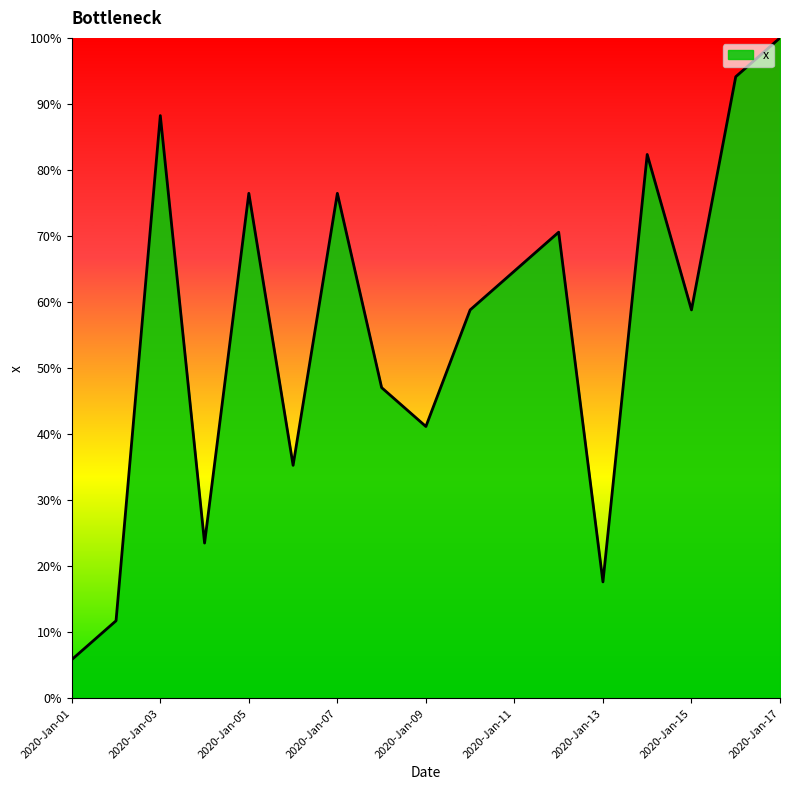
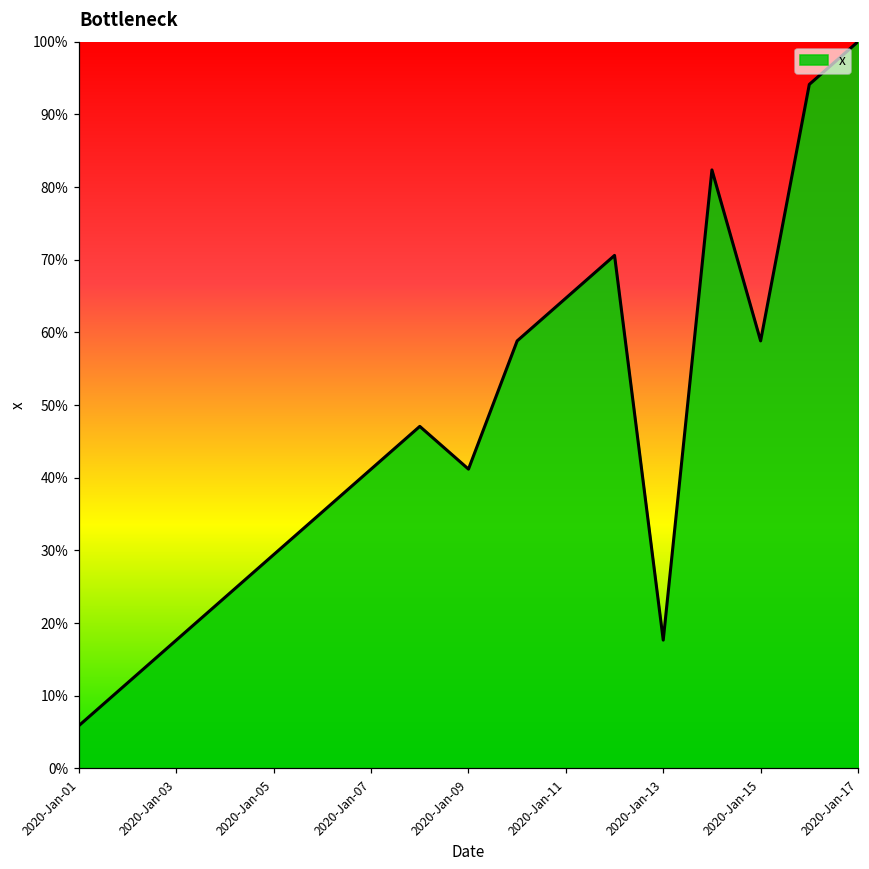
  {
    "2020-Jan-01": "6%",
-   "2020-Jan-03": "88%",
-   "2020-Jan-05": "76%",
-   "2020-Jan-07": "76%",
+   "2020-Jan-03": "18%",
+   "2020-Jan-05": "29%",
+   "2020-Jan-07": "41%",
    "2020-Jan-09": "41%",
    "2020-Jan-11": "65%",
    "2020-Jan-13": "18%",
    "2020-Jan-15": "59%",
    "2020-Jan-17": "100%"
  }
